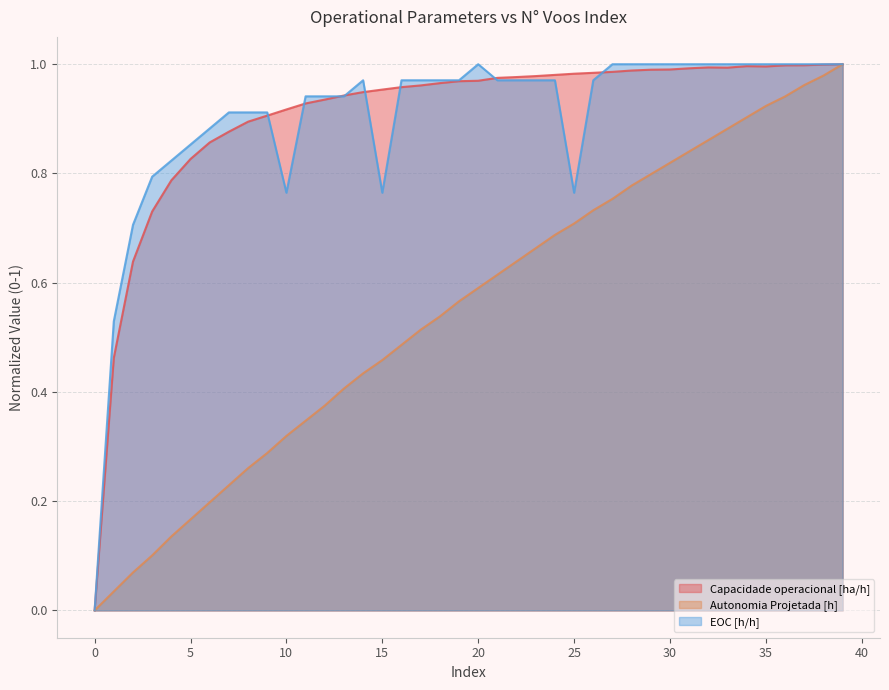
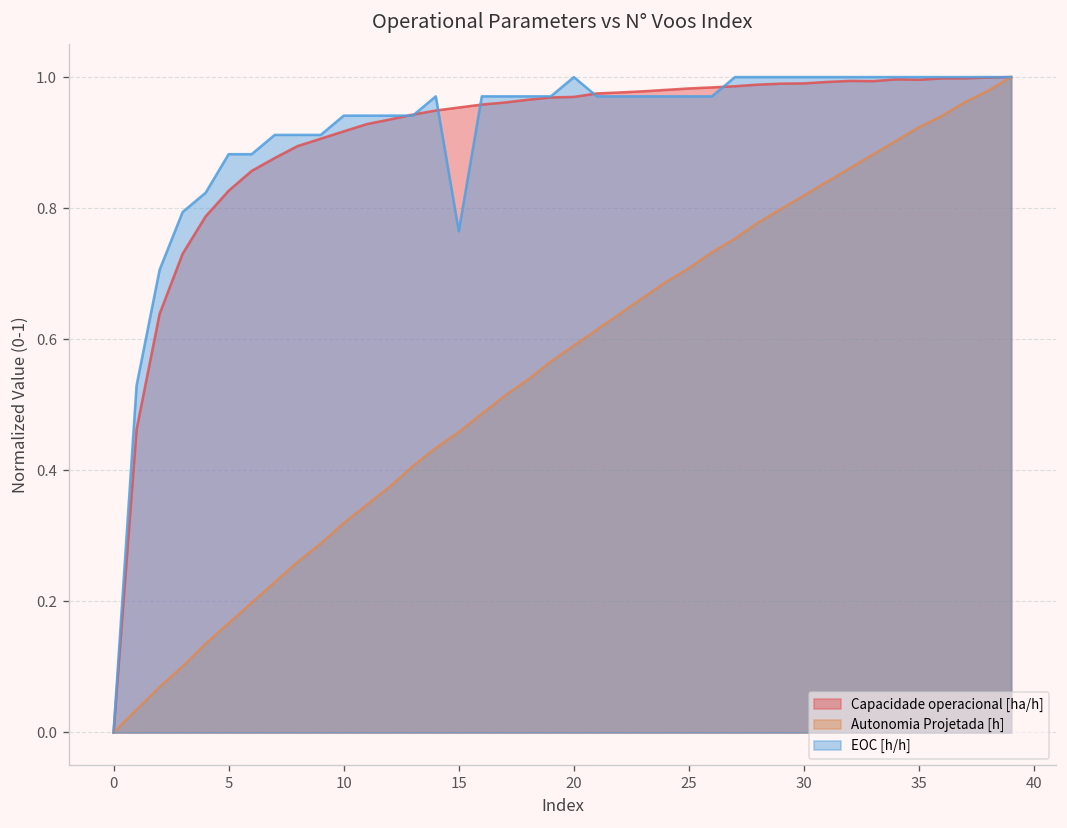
  {
    "EOC [h/h]": {
-     "5": 0.85,
-     "10": 0.76,
+     "5": 0.88,
+     "10": 0.94,
      "15": 0.76,
      "20": 1.00,
-     "25": 0.76,
+     "25": 0.97,
      "30": 1.00
    }
  }
